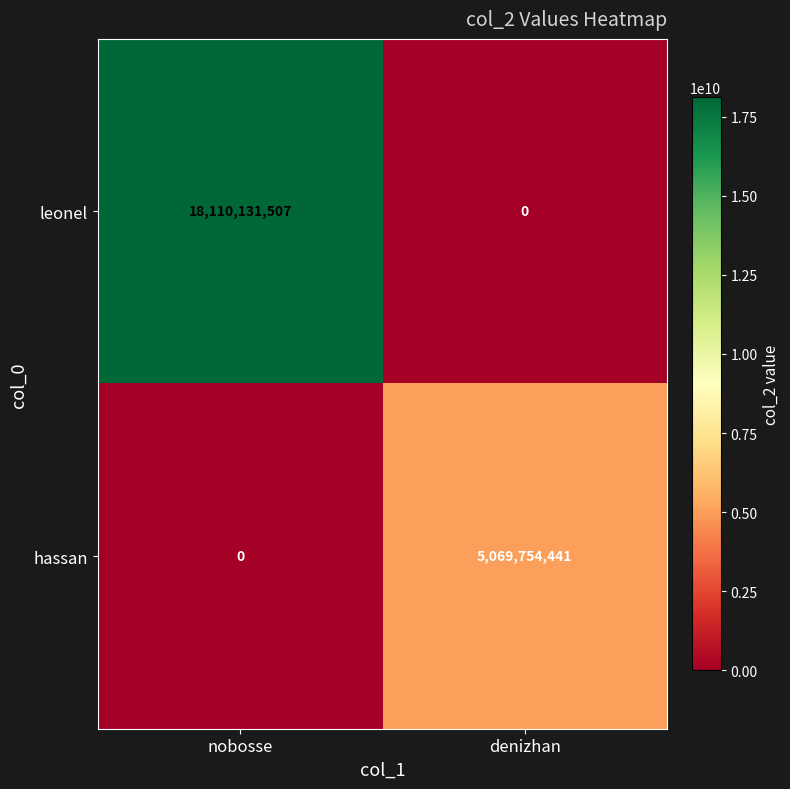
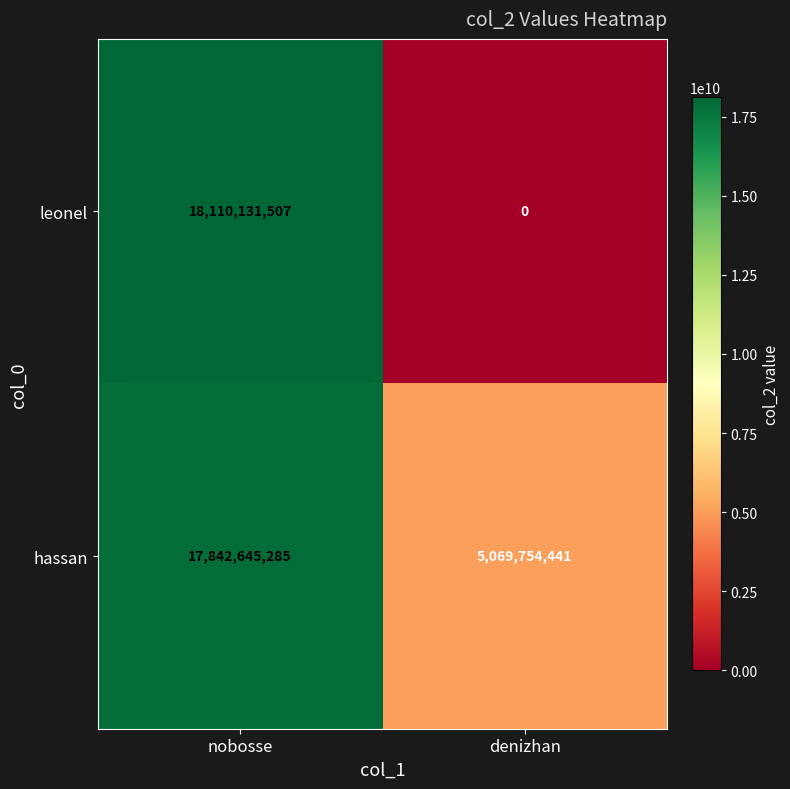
  {
    "leonel": {
      "nobosse": "18,110,131,507",
      "denizhan": "0"
    },
    "hassan": {
-     "nobosse": "0",
+     "nobosse": "17,842,645,285",
      "denizhan": "5,069,754,441"
    }
  }
